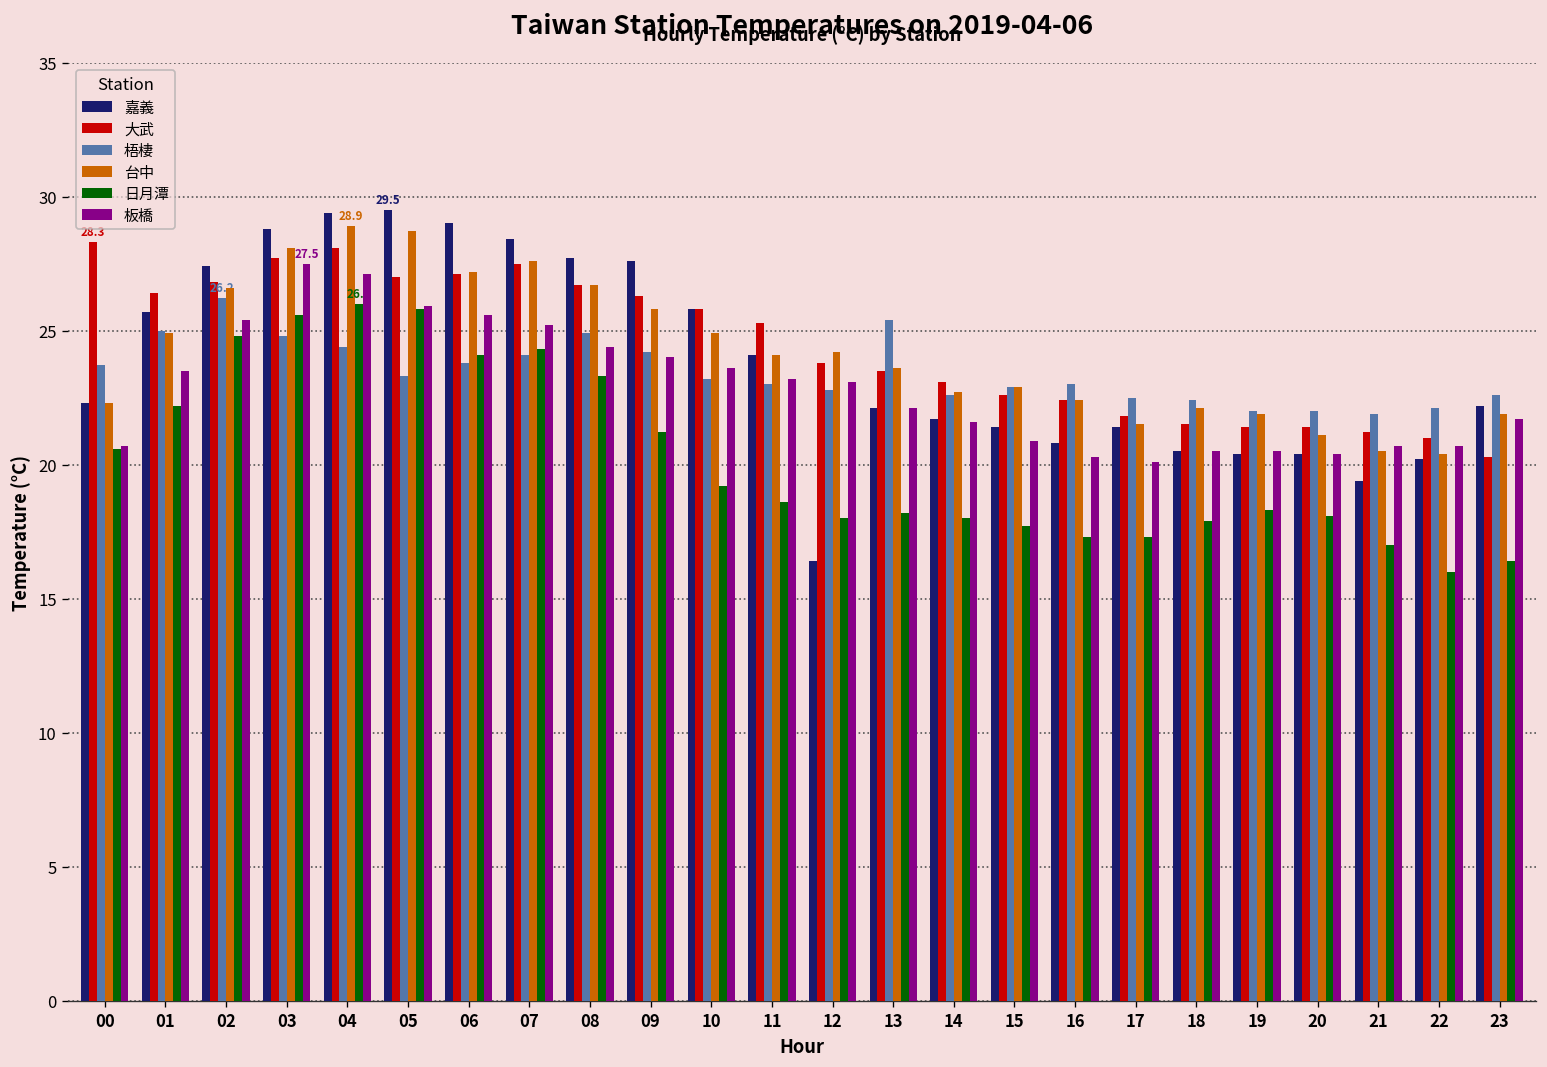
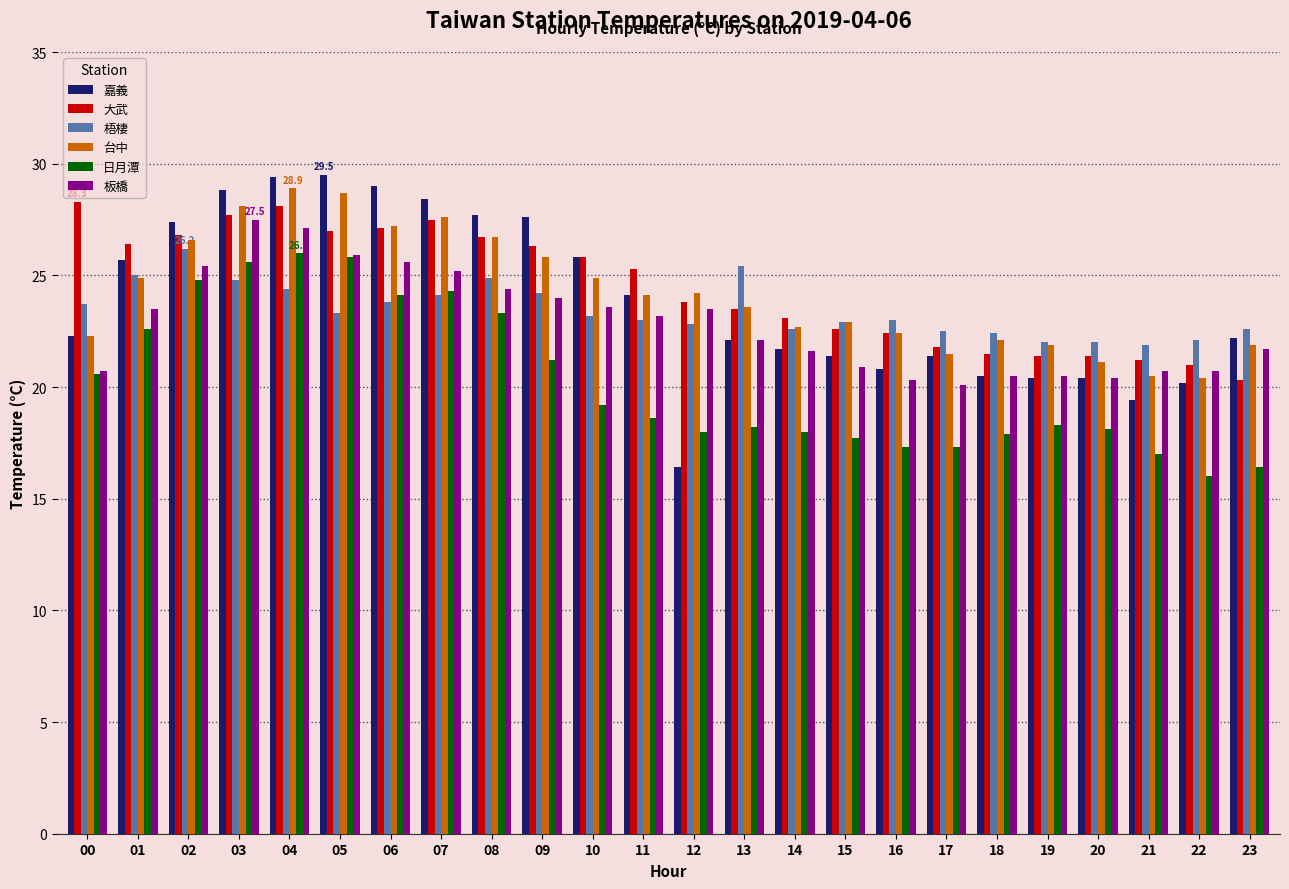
  {
    "嘉義": {
      "05": 29.5
    },
    "大武": {
      "01": 26.4,
      "03": 27.7,
      "04": 28.1,
      "05": 27.0,
      "06": 27.1,
      "07": 27.5,
      "08": 26.7,
      "09": 26.3,
      "10": 25.8,
      "11": 25.3,
      "12": 23.8,
      "13": 23.5,
      "14": 23.1,
      "15": 22.6,
      "16": 22.4,
      "17": 21.8,
      "18": 21.5,
      "19": 21.4,
      "20": 21.4,
      "21": 21.2,
      "22": 21.0,
      "23": 20.3
    },
    "梧棲": {
      "02": 26.2
    },
    "台中": {
      "04": 28.9
    },
    "日月潭": {
      "00": 20.6,
-     "01": 22.2,
+     "01": 22.6,
      "02": 24.8,
      "03": 25.6,
      "05": 25.8,
      "06": 24.1,
      "07": 24.3,
      "08": 23.3,
      "09": 21.2,
      "10": 19.2,
      "11": 18.6,
      "12": 18.0,
      "13": 18.2,
      "14": 18.0,
      "15": 17.7,
      "16": 17.3,
      "17": 17.3,
      "18": 17.9,
      "19": 18.3,
      "20": 18.1,
      "21": 17.0,
      "22": 16.0,
      "23": 16.4
    },
    "板橋": {
      "00": 20.7,
      "01": 23.5,
      "02": 25.4,
      "04": 27.1,
      "05": 25.9,
      "06": 25.6,
      "07": 25.2,
      "08": 24.4,
      "09": 24.0,
      "10": 23.6,
      "11": 23.2,
-     "12": 23.1,
+     "12": 23.5,
      "13": 22.1,
      "14": 21.6,
      "15": 20.9,
      "16": 20.3,
      "17": 20.1,
      "18": 20.5,
      "19": 20.5,
      "20": 20.4,
      "21": 20.7,
      "22": 20.7,
      "23": 21.7
    }
  }
